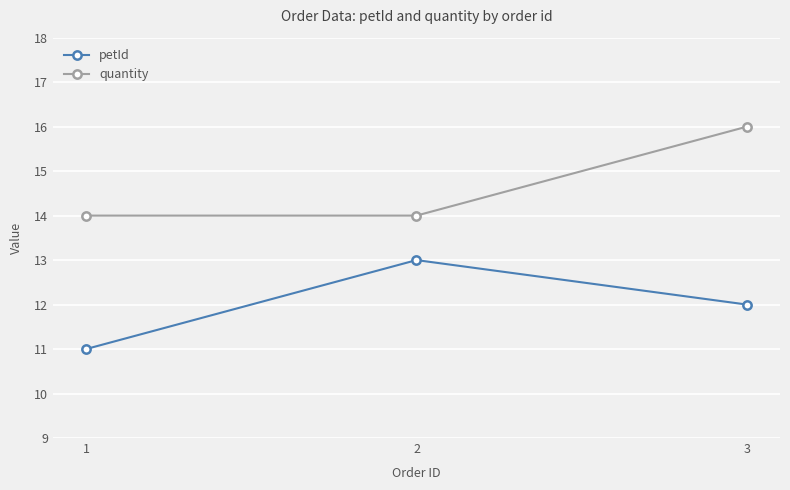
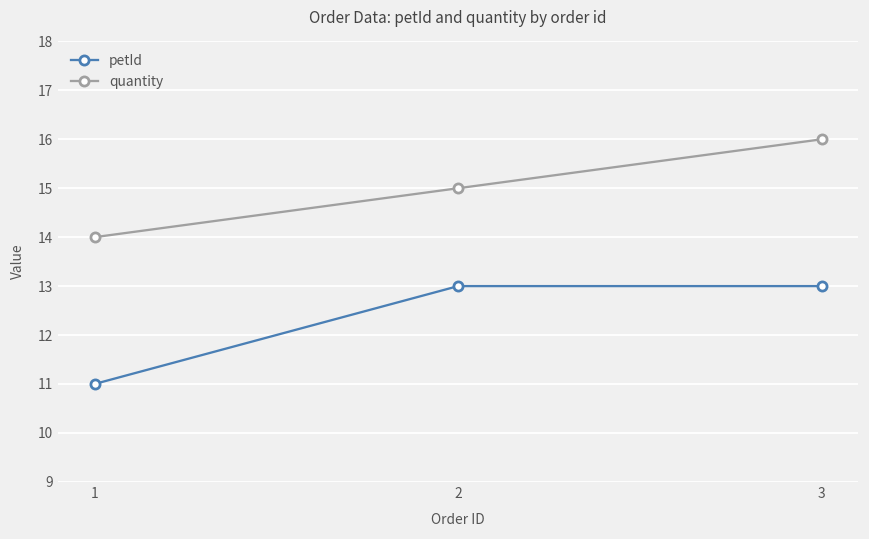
  {
    "petId": {
      "1": 11,
      "2": 13,
-     "3": 12
+     "3": 13
    },
    "quantity": {
      "1": 14,
-     "2": 14,
+     "2": 15,
      "3": 16
    }
  }
